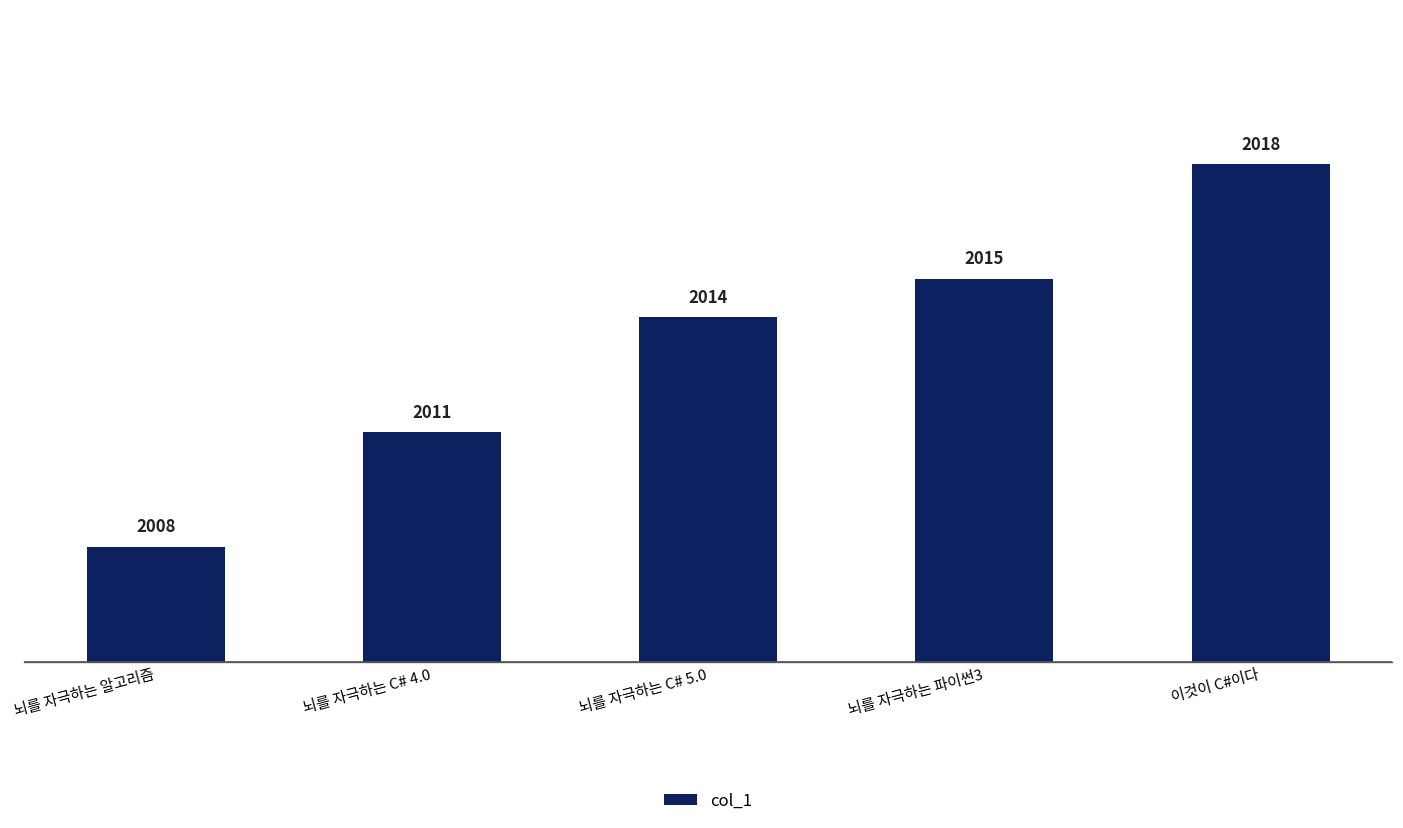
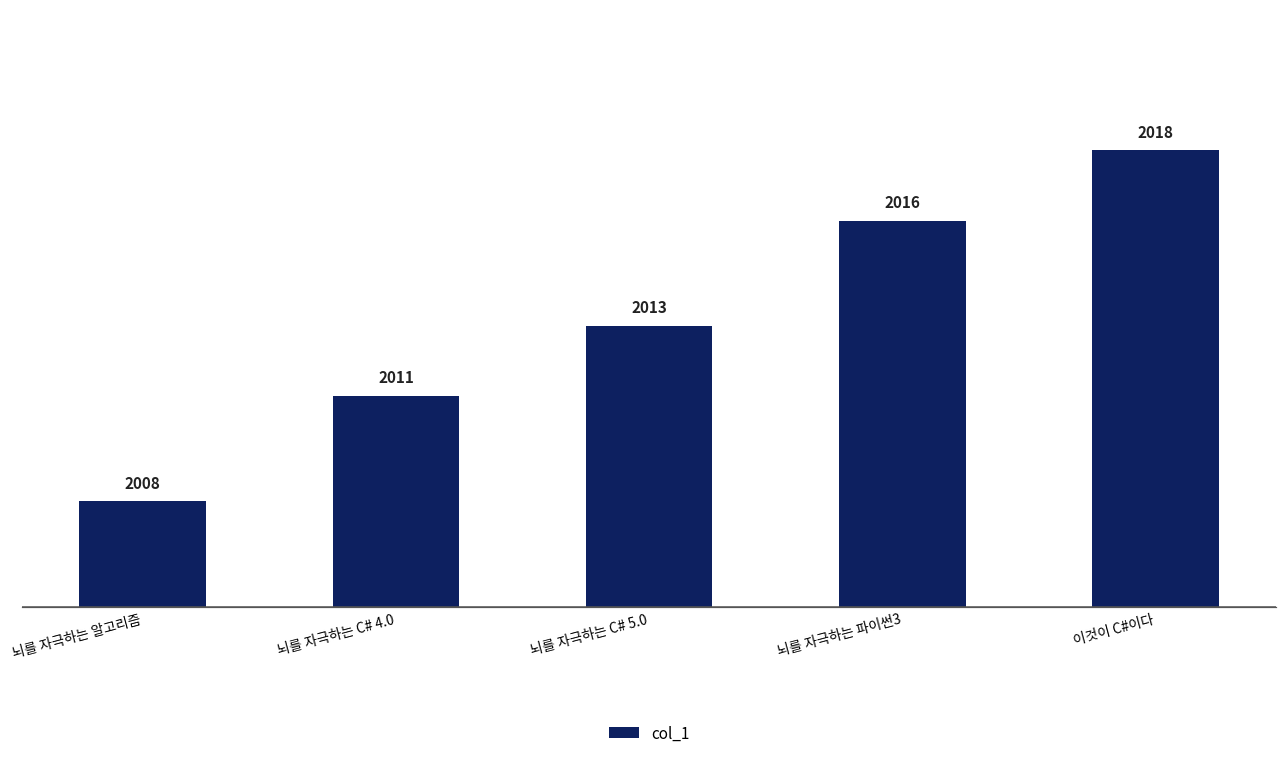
  {
    "뇌를 자극하는 알고리즘": 2008,
    "뇌를 자극하는 C# 4.0": 2011,
-   "뇌를 자극하는 C# 5.0": 2014,
-   "뇌를 자극하는 파이썬3": 2015,
+   "뇌를 자극하는 C# 5.0": 2013,
+   "뇌를 자극하는 파이썬3": 2016,
    "이것이 C#이다": 2018
  }
